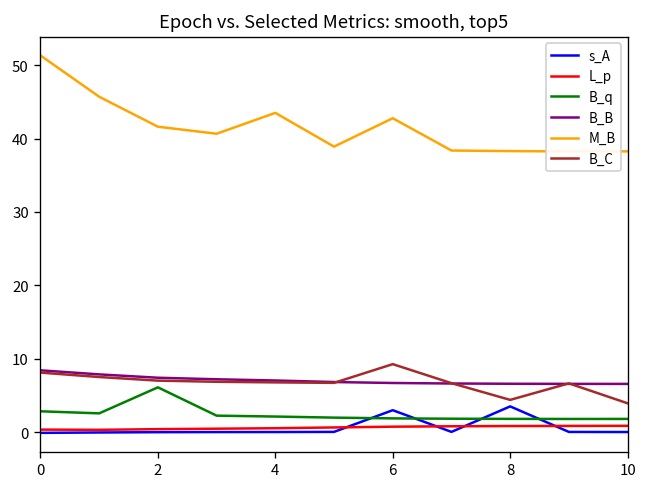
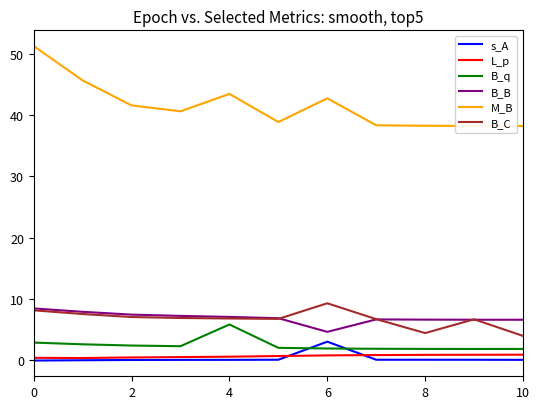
  {
    "s_A": {
      "0": 0,
      "4": 0,
      "6": 3,
-     "8": 4,
+     "8": 0,
      "10": 0
    },
    "L_p": {
      "0": 0,
      "4": 1,
      "6": 1,
      "8": 1,
      "10": 1
    },
    "B_q": {
      "0": 3,
-     "2": 6,
-     "4": 2,
+     "2": 2,
+     "4": 6,
      "6": 2,
      "8": 2,
      "10": 2
    },
    "B_B": {
-     "6": 7,
+     "6": 5,
      "8": 7,
      "10": 7
    },
    "M_B": {
      "0": 51,
      "2": 42,
      "4": 43,
      "6": 43,
      "8": 38,
      "10": 38
    },
    "B_C": {
      "6": 9,
      "8": 4,
      "10": 4
    }
  }
